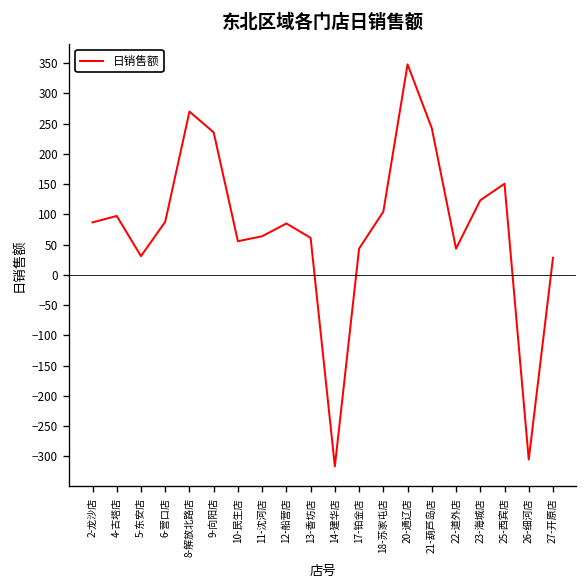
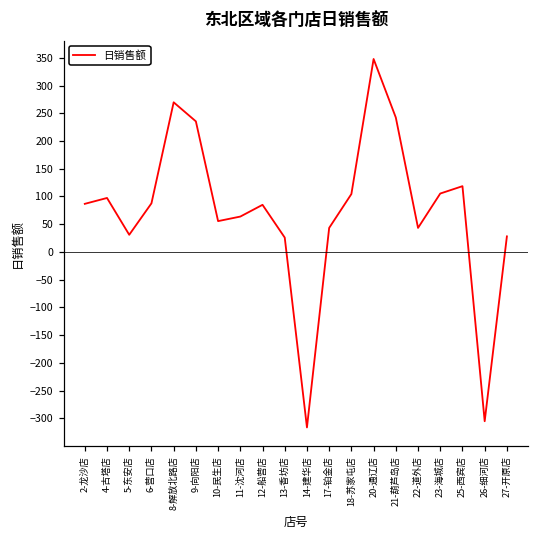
  {
    "2-龙沙店": 90,
    "4-古塔店": 100,
    "5-东安店": 30,
    "6-营口店": 90,
    "8-解放北路店": 270,
    "9-向阳店": 240,
    "10-民生店": 60,
    "11-沈河店": 60,
    "12-船营店": 80,
-   "13-香坊店": 60,
+   "13-香坊店": 30,
    "14-建华店": -320,
    "17-铂金店": 40,
    "18-苏家屯店": 100,
    "20-通辽店": 350,
    "21-葫芦岛店": 240,
    "22-道外店": 40,
-   "23-海城店": 120,
-   "25-西宾店": 150,
+   "23-海城店": 110,
+   "25-西宾店": 120,
    "26-细河店": -310,
    "27-开原店": 30
  }
